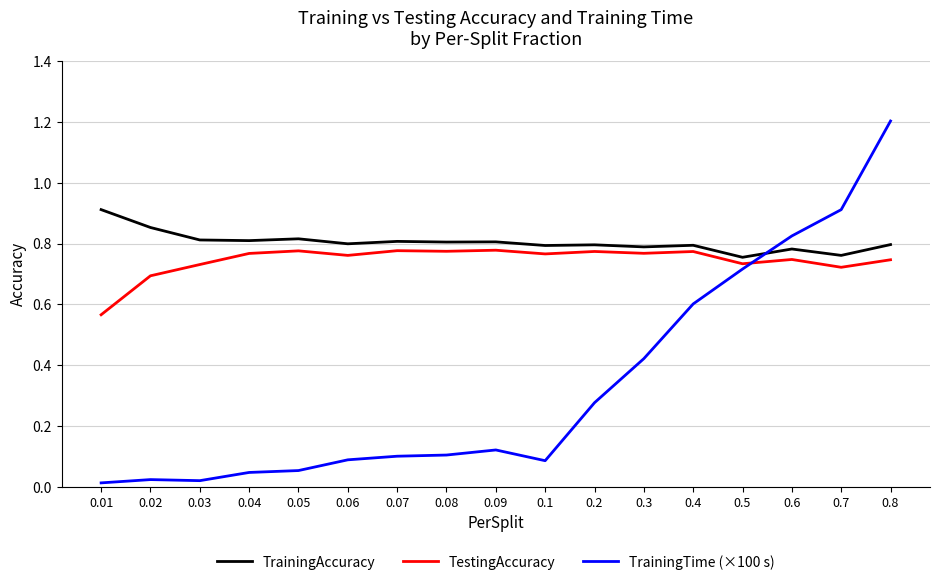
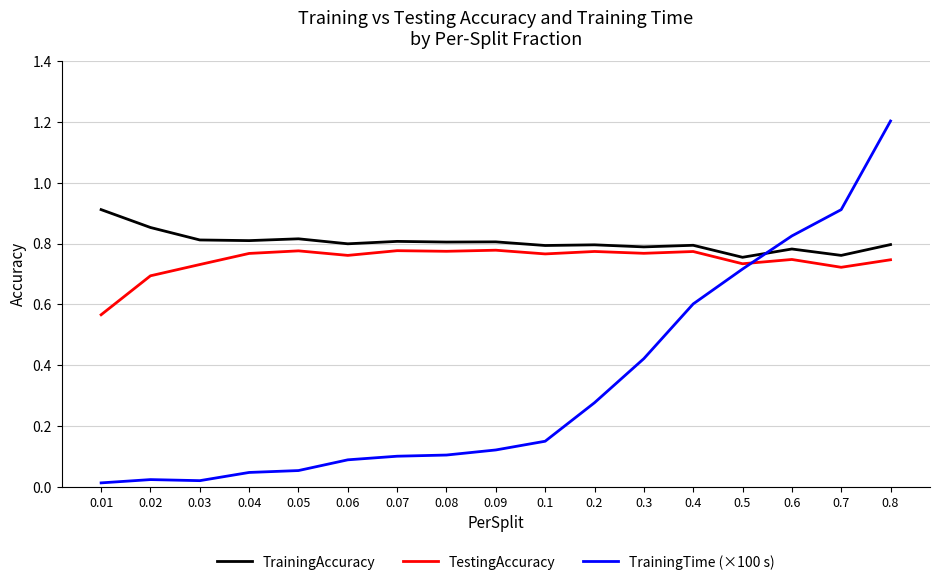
  {
    "TrainingAccuracy": {
      "0.01": 0.91,
      "0.02": 0.85,
      "0.03": 0.81,
      "0.04": 0.81,
      "0.05": 0.82,
      "0.06": 0.80,
      "0.07": 0.81,
      "0.08": 0.81,
      "0.09": 0.81,
      "0.1": 0.79,
      "0.2": 0.80,
      "0.3": 0.79,
      "0.4": 0.79,
      "0.5": 0.76,
      "0.6": 0.78,
      "0.7": 0.76,
      "0.8": 0.80
    },
    "TestingAccuracy": {
      "0.01": 0.57,
      "0.02": 0.69,
      "0.03": 0.73,
      "0.04": 0.77,
      "0.05": 0.78,
      "0.06": 0.76,
      "0.07": 0.78,
      "0.08": 0.77,
      "0.09": 0.78,
      "0.1": 0.77,
      "0.2": 0.77,
      "0.3": 0.77,
      "0.4": 0.77,
      "0.5": 0.73,
      "0.6": 0.75,
      "0.7": 0.72,
      "0.8": 0.75
    },
    "TrainingTime (×100 s)": {
      "0.01": 0.01,
      "0.02": 0.02,
      "0.03": 0.02,
      "0.04": 0.05,
      "0.05": 0.05,
      "0.06": 0.09,
      "0.07": 0.10,
      "0.08": 0.10,
      "0.09": 0.12,
-     "0.1": 0.09,
+     "0.1": 0.15,
      "0.2": 0.28,
      "0.3": 0.42,
      "0.4": 0.60,
      "0.5": 0.72,
      "0.6": 0.83,
      "0.7": 0.91,
      "0.8": 1.20
    }
  }
